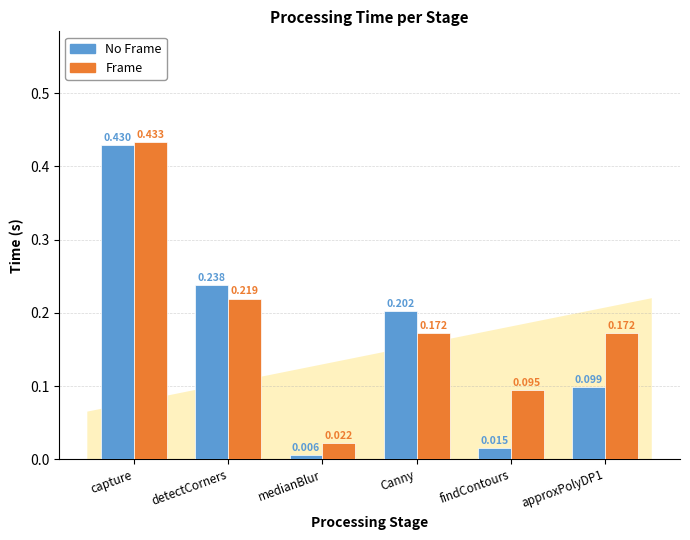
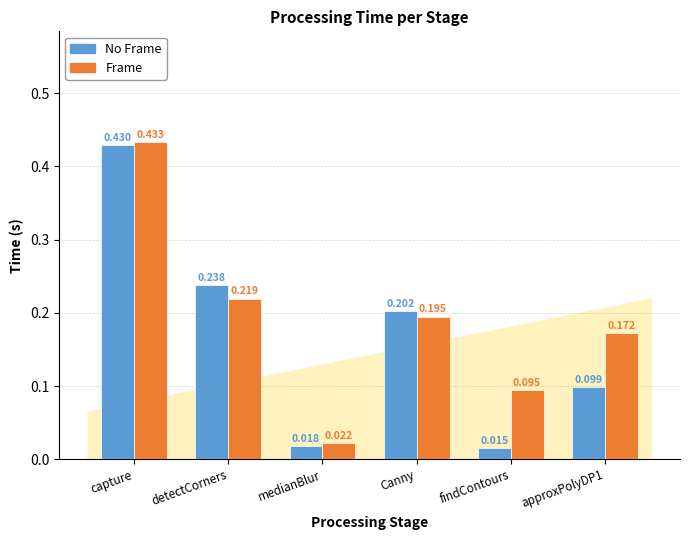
  {
    "No Frame": {
      "capture": 0.430,
      "detectCorners": 0.238,
-     "medianBlur": 0.006,
+     "medianBlur": 0.018,
      "Canny": 0.202,
      "findContours": 0.015,
      "approxPolyDP1": 0.099
    },
    "Frame": {
      "capture": 0.433,
      "detectCorners": 0.219,
      "medianBlur": 0.022,
-     "Canny": 0.172,
+     "Canny": 0.195,
      "findContours": 0.095,
      "approxPolyDP1": 0.172
    }
  }
